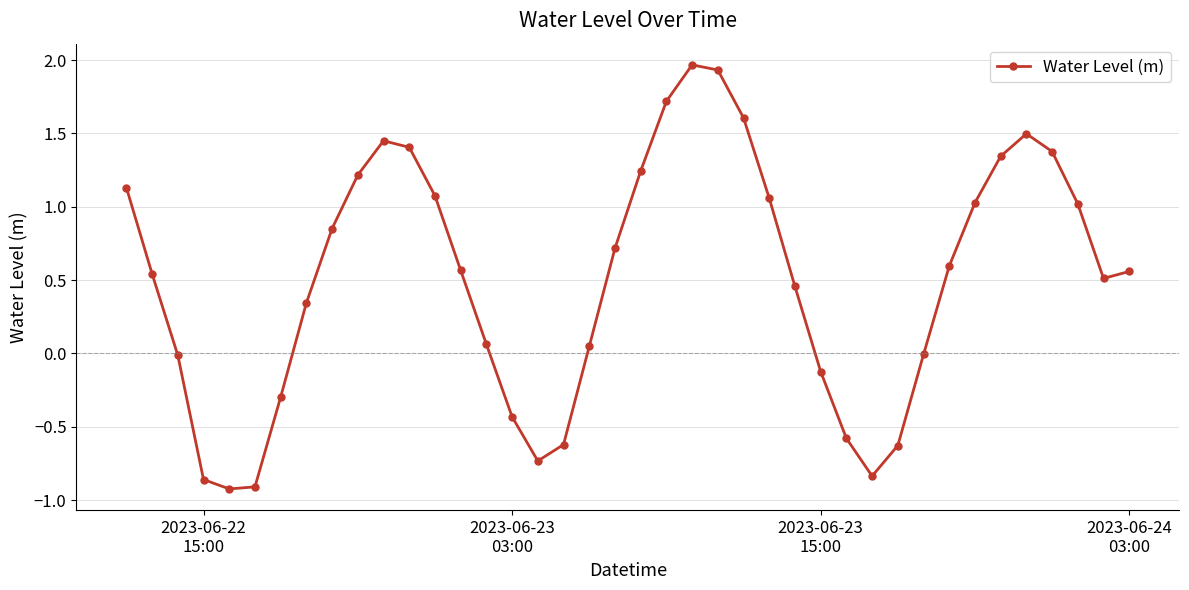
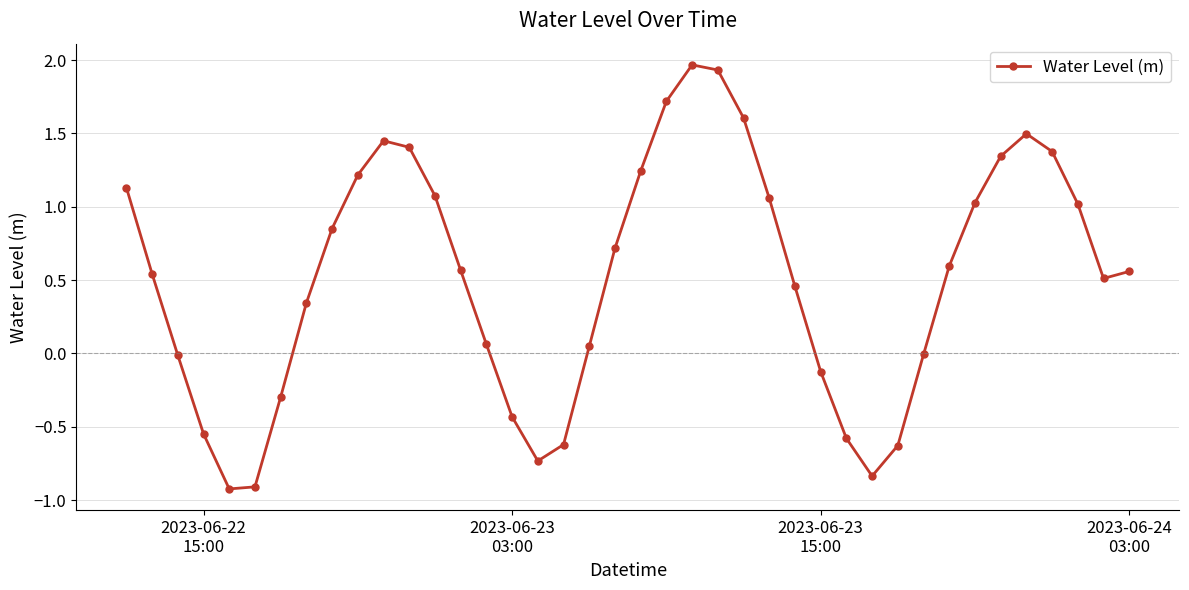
  {
-   "2023-06-22 15:00": -0.86,
+   "2023-06-22 15:00": -0.55,
    "2023-06-23 03:00": -0.43,
    "2023-06-23 15:00": -0.12,
    "2023-06-24 03:00": 0.56
  }
